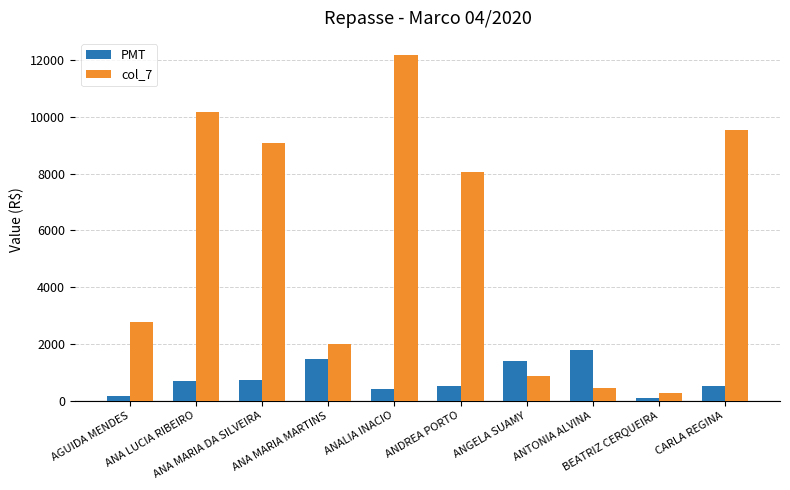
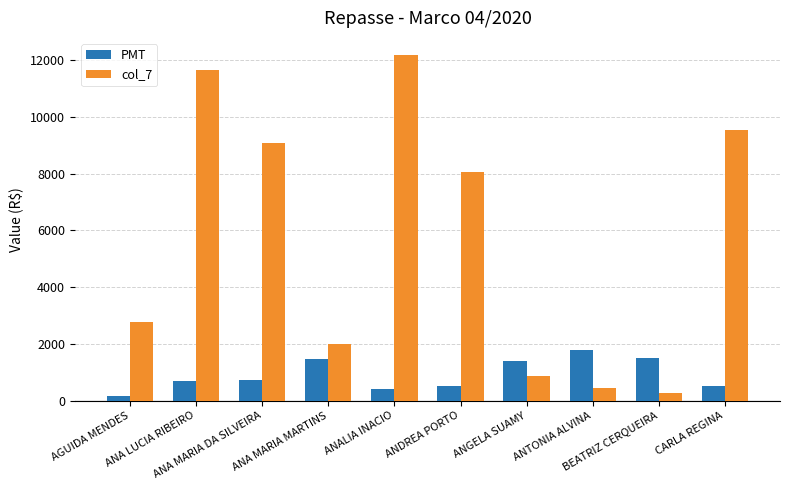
  {
    "PMT": {
      "AGUIDA MENDES": 200,
      "ANA LUCIA RIBEIRO": 700,
      "ANA MARIA DA SILVEIRA": 700,
      "ANA MARIA MARTINS": 1500,
      "ANALIA INACIO": 400,
      "ANDREA PORTO": 500,
      "ANGELA SUAMY": 1400,
      "ANTONIA ALVINA": 1800,
-     "BEATRIZ CERQUEIRA": 100,
+     "BEATRIZ CERQUEIRA": 1500,
      "CARLA REGINA": 500
    },
    "col_7": {
      "AGUIDA MENDES": 2800,
-     "ANA LUCIA RIBEIRO": 10200,
+     "ANA LUCIA RIBEIRO": 11600,
      "ANA MARIA DA SILVEIRA": 9100,
      "ANA MARIA MARTINS": 2000,
      "ANALIA INACIO": 12200,
      "ANDREA PORTO": 8100,
      "ANGELA SUAMY": 900,
      "ANTONIA ALVINA": 400,
      "BEATRIZ CERQUEIRA": 300,
      "CARLA REGINA": 9500
    }
  }
